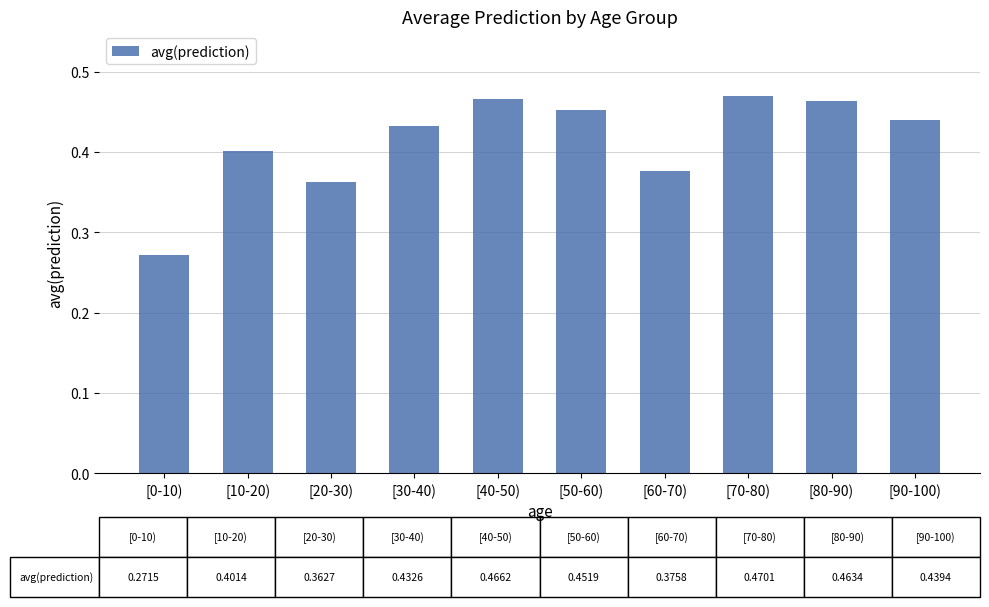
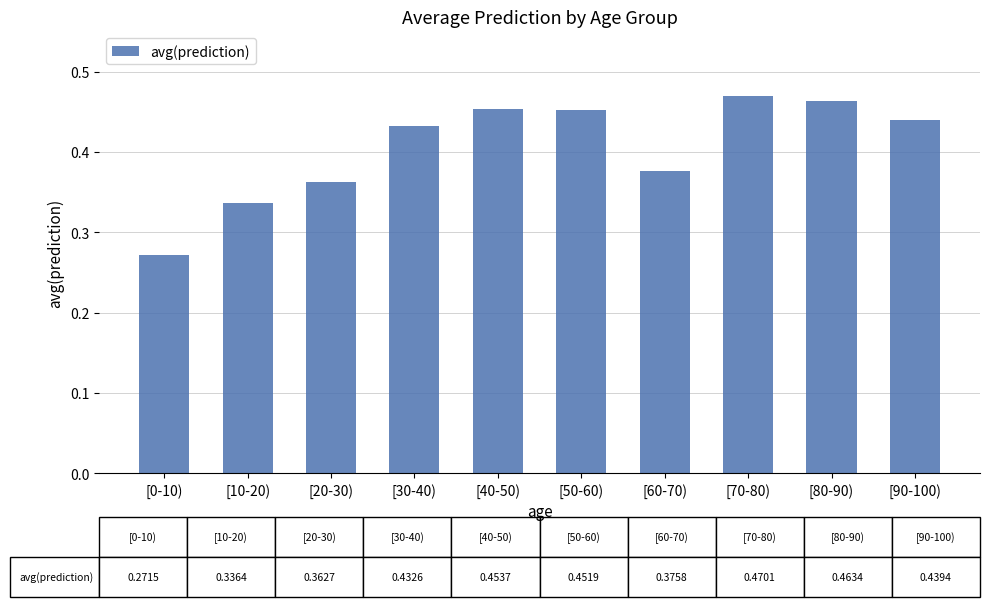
  {
-   "[10-20)": 0.4014,
-   "[40-50)": 0.4662
+   "[10-20)": 0.3364,
+   "[40-50)": 0.4537
  }
